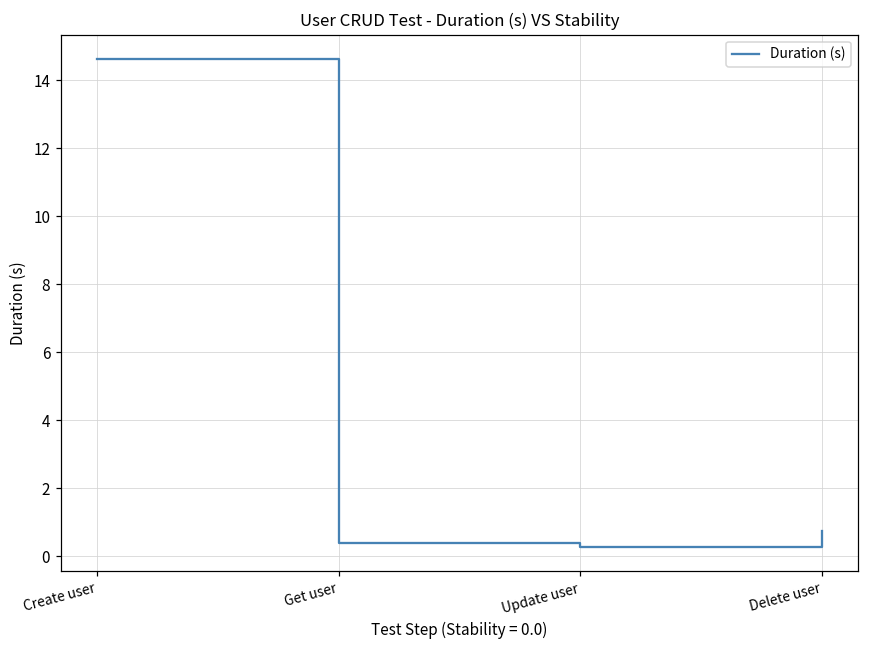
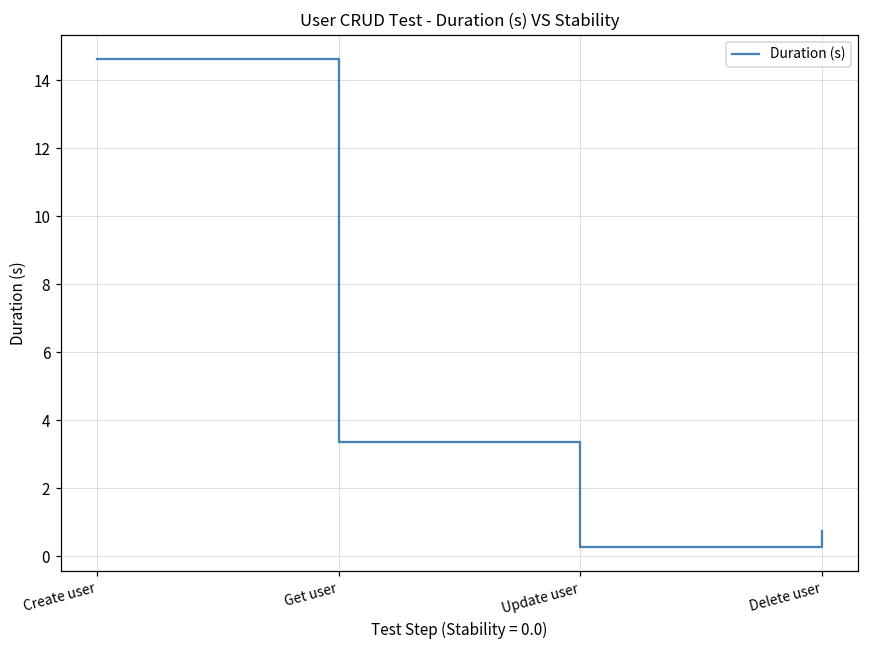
  {
    "Create user": 14.6,
-   "Get user": 0.4,
+   "Get user": 3.4,
    "Update user": 0.3,
    "Delete user": 0.8
  }
